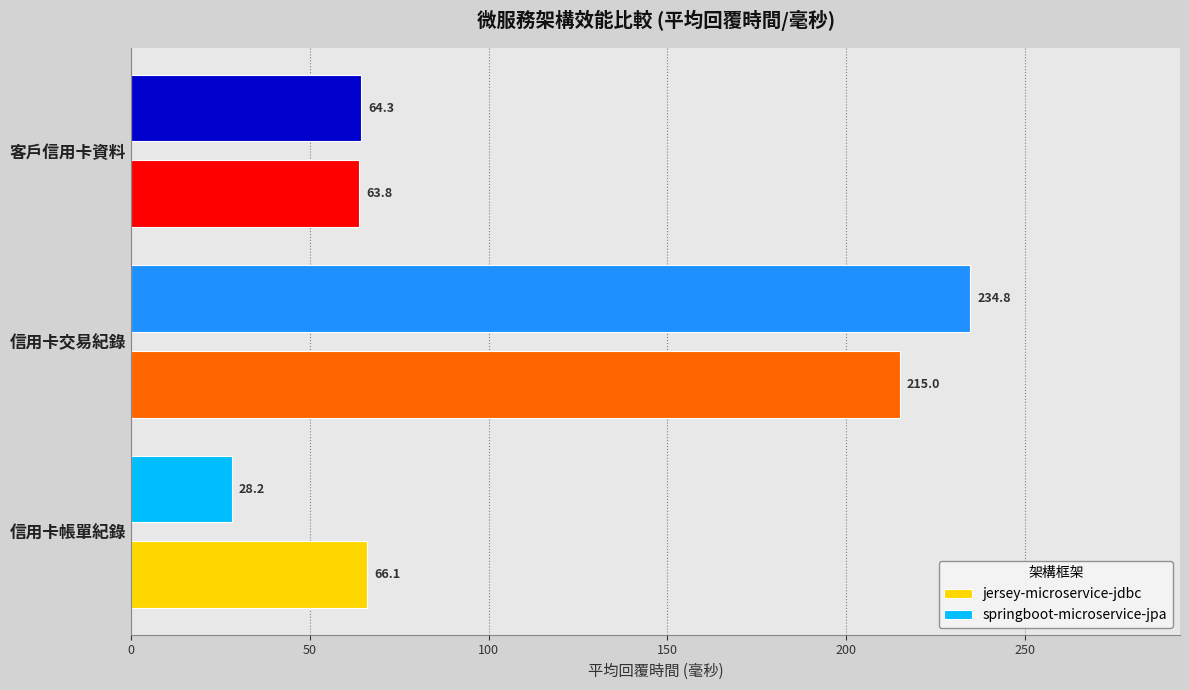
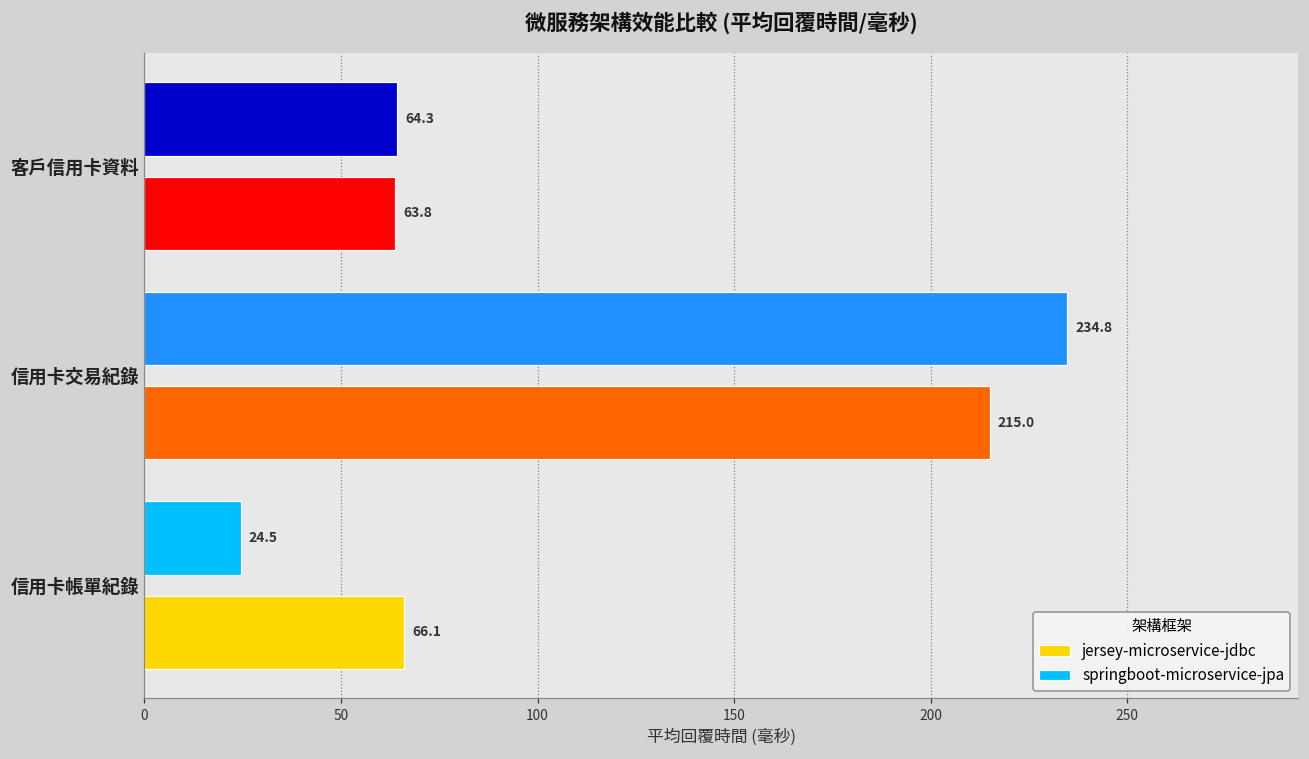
  {
    "jersey-microservice-jdbc": {
      "客戶信用卡資料": 63.8,
      "信用卡交易紀錄": 215.0,
      "信用卡帳單紀錄": 66.1
    },
    "springboot-microservice-jpa": {
      "客戶信用卡資料": 64.3,
      "信用卡交易紀錄": 234.8,
-     "信用卡帳單紀錄": 28.2
+     "信用卡帳單紀錄": 24.5
    }
  }
